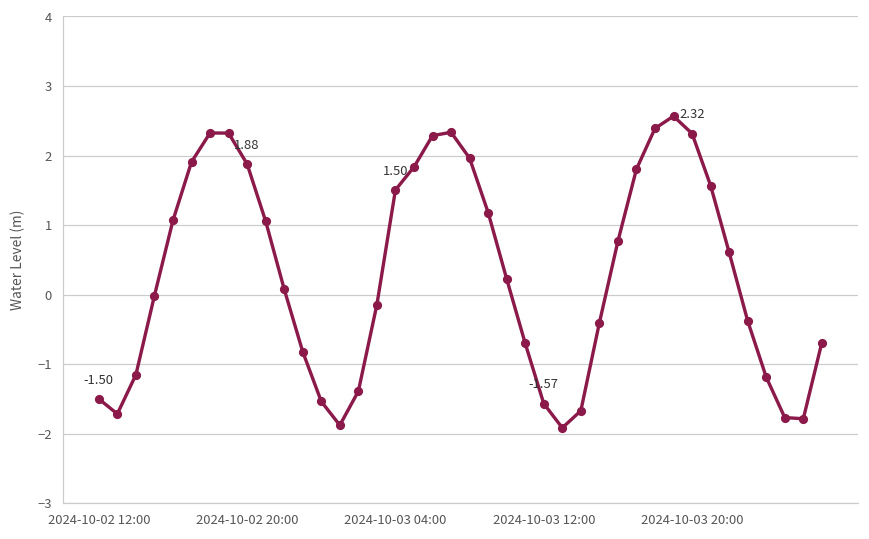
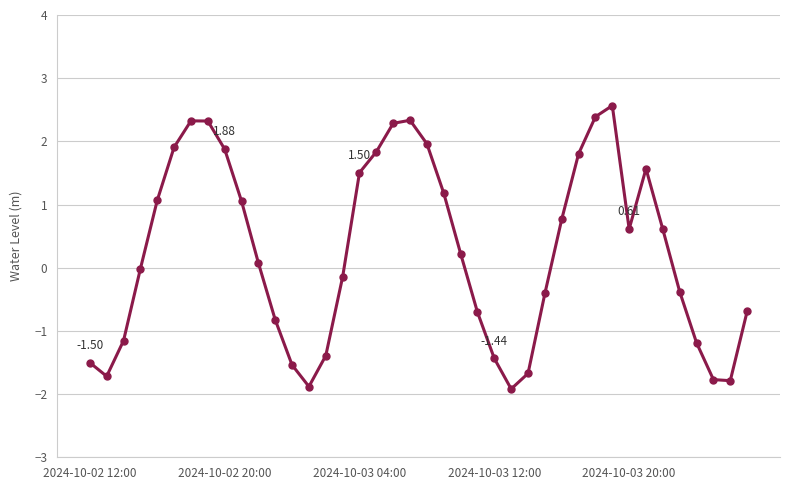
  {
    "2024-10-02 12:00": -1.50,
    "2024-10-02 20:00": 1.88,
    "2024-10-03 04:00": 1.50,
-   "2024-10-03 12:00": -1.57,
-   "2024-10-03 20:00": 2.32
+   "2024-10-03 12:00": -1.44,
+   "2024-10-03 20:00": 0.61
  }
